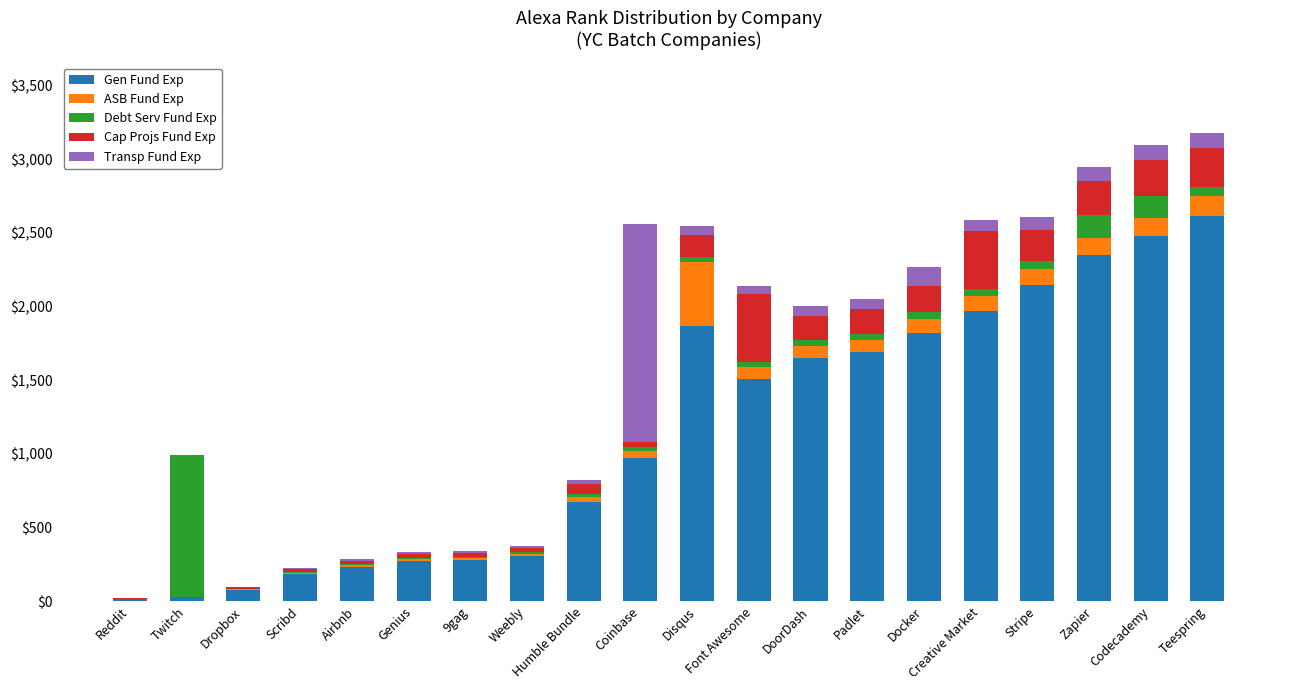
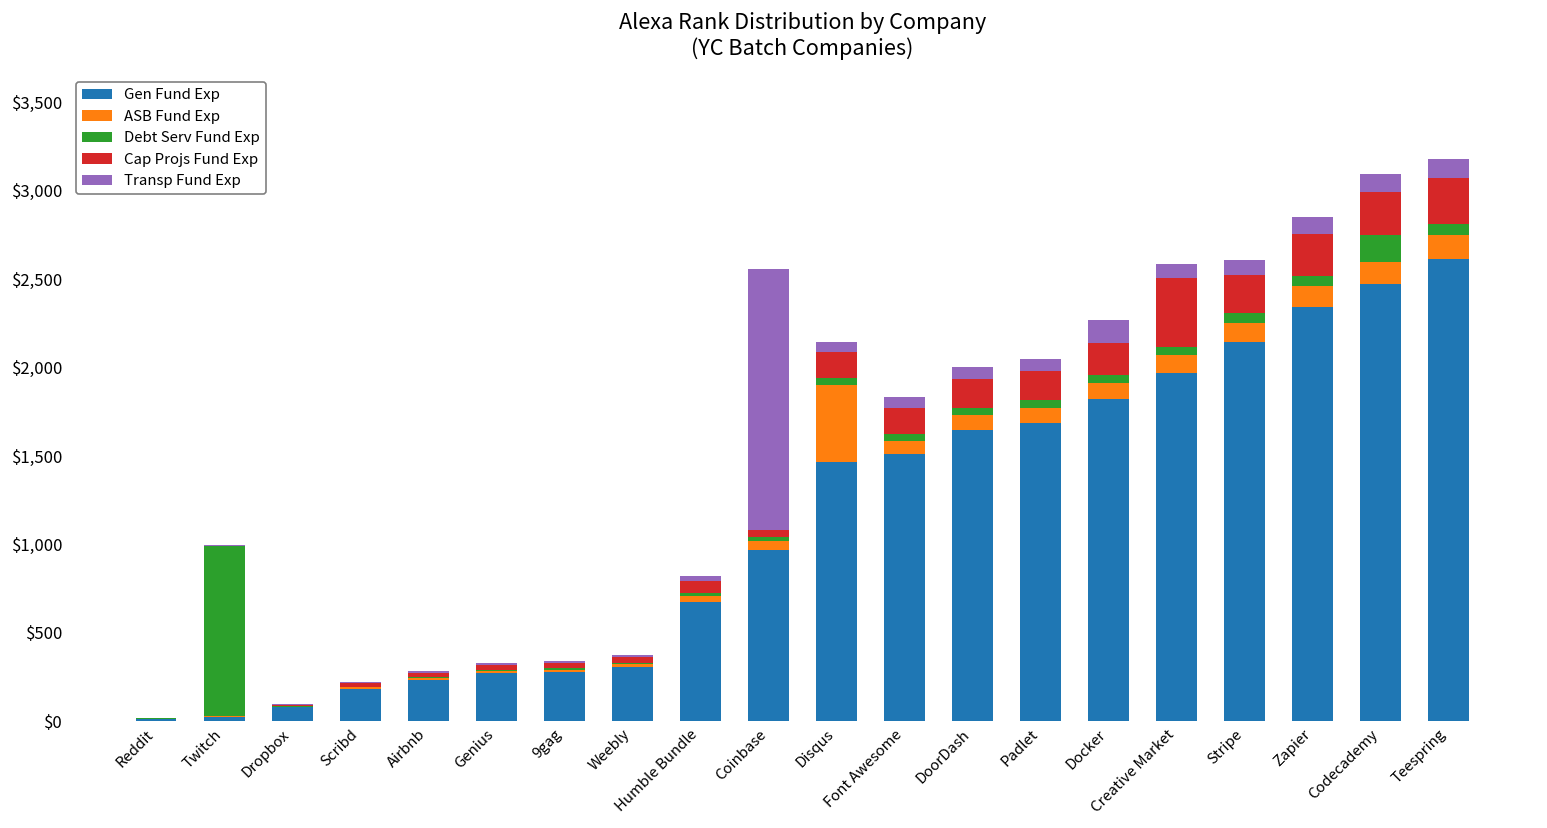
  {
    "Gen Fund Exp": {
      "Twitch": "$30",
      "Dropbox": "$80",
      "Scribd": "$180",
      "Airbnb": "$230",
      "Genius": "$270",
      "9gag": "$280",
      "Weebly": "$310",
      "Humble Bundle": "$680",
      "Coinbase": "$970",
-     "Disqus": "$1,870",
+     "Disqus": "$1,470",
      "Font Awesome": "$1,510",
      "DoorDash": "$1,650",
      "Padlet": "$1,690",
      "Docker": "$1,820",
      "Creative Market": "$1,970",
      "Stripe": "$2,150",
      "Zapier": "$2,350",
      "Codecademy": "$2,480",
      "Teespring": "$2,620"
    },
    "ASB Fund Exp": {
      "Humble Bundle": "$30",
      "Coinbase": "$50",
      "Disqus": "$440",
      "Font Awesome": "$80",
      "DoorDash": "$80",
      "Padlet": "$80",
      "Docker": "$90",
      "Creative Market": "$100",
      "Stripe": "$110",
      "Zapier": "$120",
      "Codecademy": "$120",
      "Teespring": "$130"
    },
    "Debt Serv Fund Exp": {
      "Twitch": "$960",
      "Humble Bundle": "$20",
      "Coinbase": "$20",
      "Disqus": "$40",
      "Font Awesome": "$40",
      "DoorDash": "$40",
      "Padlet": "$40",
      "Docker": "$50",
      "Creative Market": "$50",
      "Stripe": "$50",
-     "Zapier": "$160",
+     "Zapier": "$60",
      "Codecademy": "$150",
      "Teespring": "$70"
    },
    "Cap Projs Fund Exp": {
      "Scribd": "$20",
      "Airbnb": "$20",
      "Genius": "$30",
      "9gag": "$30",
      "Weebly": "$30",
      "Humble Bundle": "$70",
      "Coinbase": "$40",
      "Disqus": "$150",
-     "Font Awesome": "$460",
+     "Font Awesome": "$150",
      "DoorDash": "$170",
      "Padlet": "$170",
      "Docker": "$180",
      "Creative Market": "$390",
      "Stripe": "$220",
      "Zapier": "$240",
      "Codecademy": "$250",
      "Teespring": "$260"
    },
    "Transp Fund Exp": {
      "Humble Bundle": "$30",
      "Coinbase": "$1,480",
      "Disqus": "$60",
      "Font Awesome": "$60",
      "DoorDash": "$70",
      "Padlet": "$70",
      "Docker": "$130",
      "Creative Market": "$80",
      "Stripe": "$90",
      "Zapier": "$90",
      "Codecademy": "$100",
      "Teespring": "$110"
    }
  }
